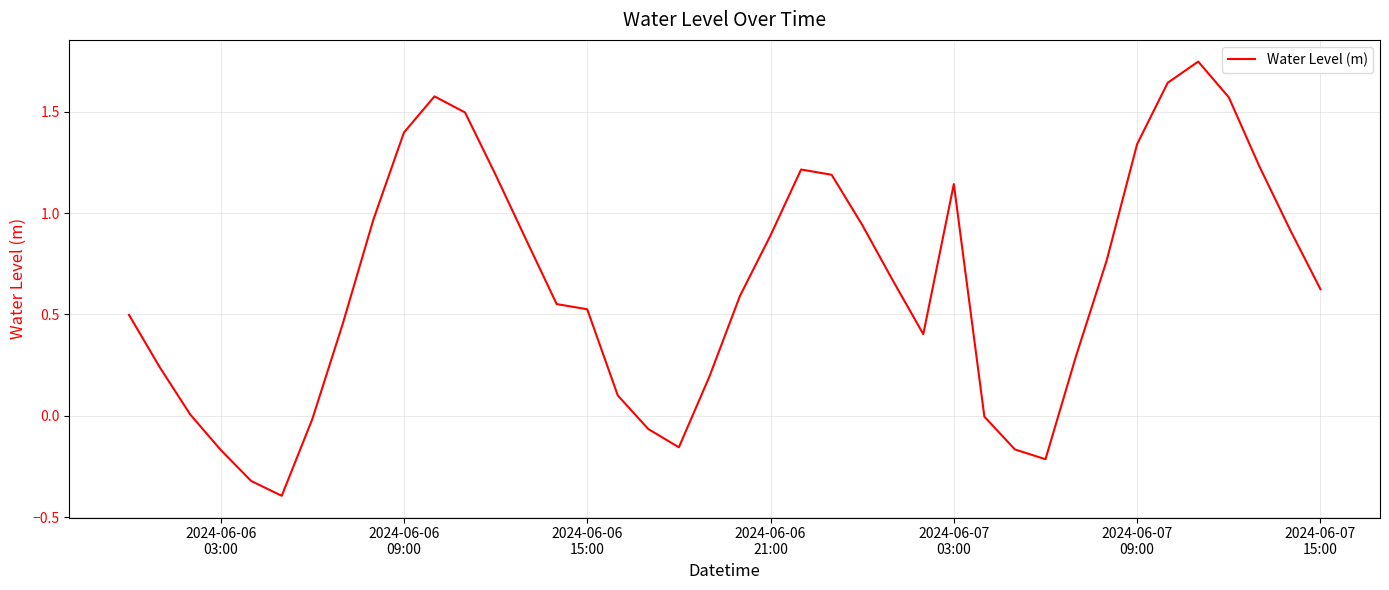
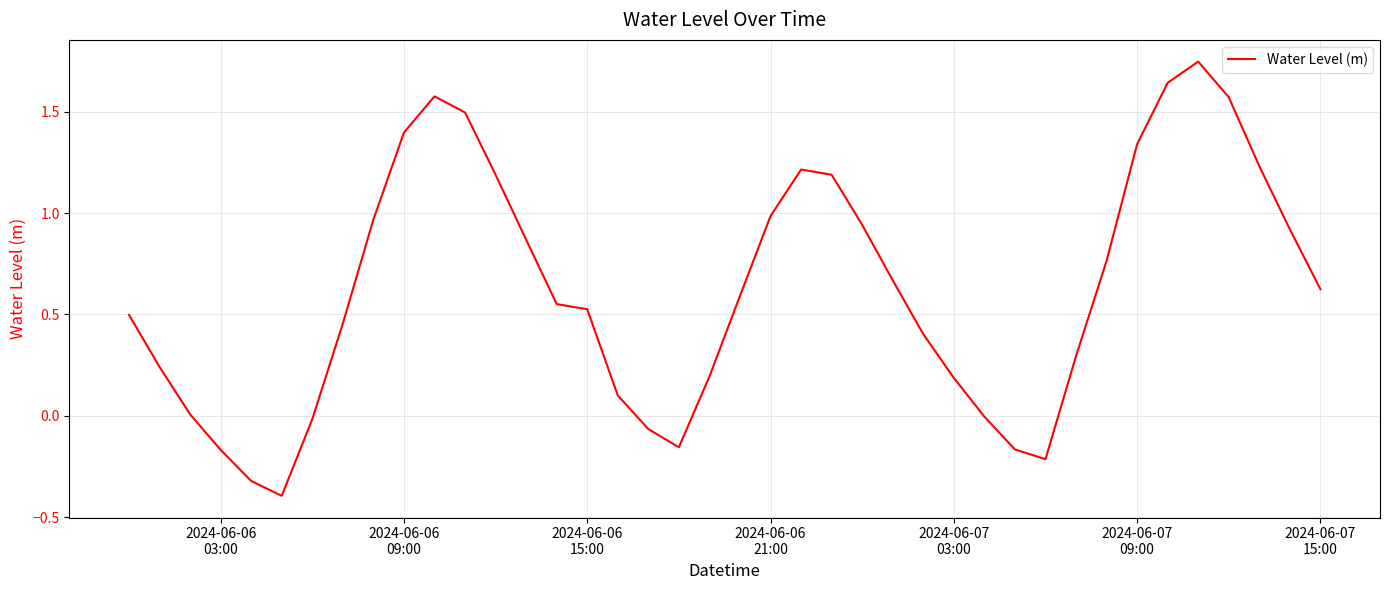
  {
    "2024-06-06 03:00": -0.17,
    "2024-06-06 09:00": 1.40,
    "2024-06-06 15:00": 0.53,
-   "2024-06-06 21:00": 0.89,
-   "2024-06-07 03:00": 1.14,
+   "2024-06-06 21:00": 0.98,
+   "2024-06-07 03:00": 0.19,
    "2024-06-07 09:00": 1.34,
    "2024-06-07 15:00": 0.62
  }
